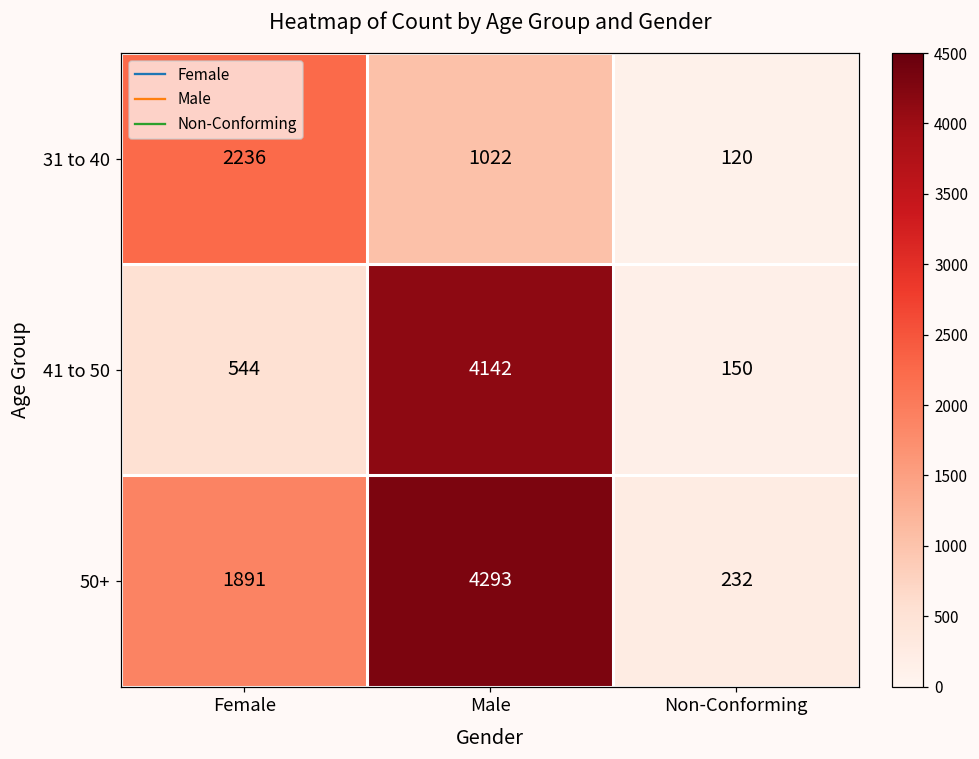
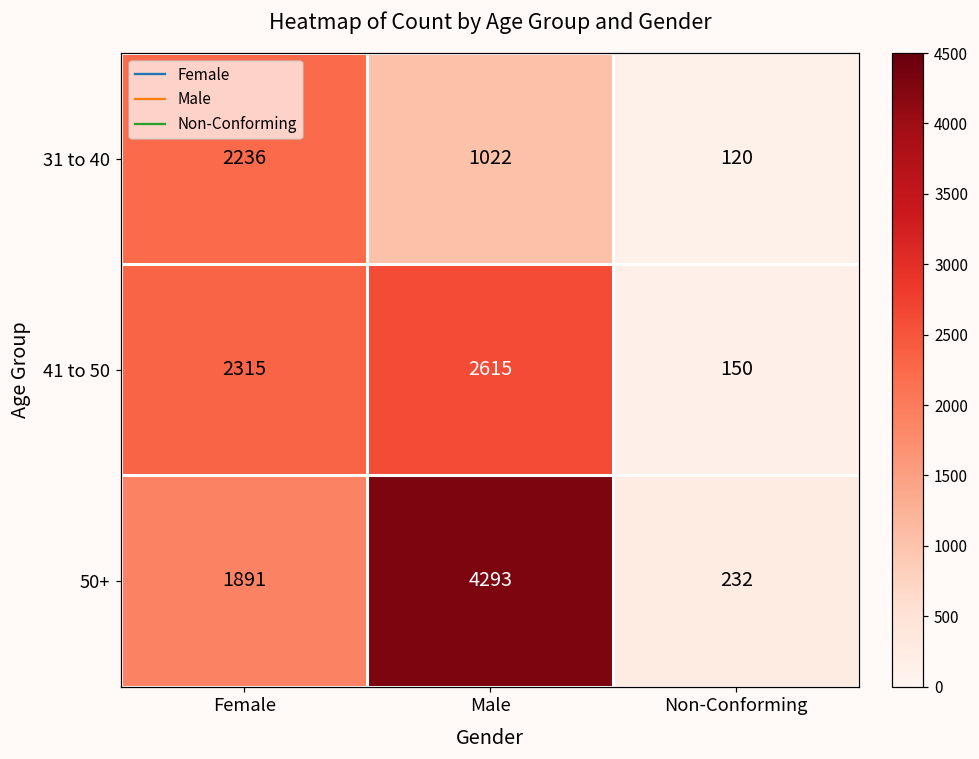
  {
    "31 to 40": {
      "Female": 2236,
      "Male": 1022,
      "Non-Conforming": 120
    },
    "41 to 50": {
-     "Female": 544,
-     "Male": 4142,
+     "Female": 2315,
+     "Male": 2615,
      "Non-Conforming": 150
    },
    "50+": {
      "Female": 1891,
      "Male": 4293,
      "Non-Conforming": 232
    }
  }
